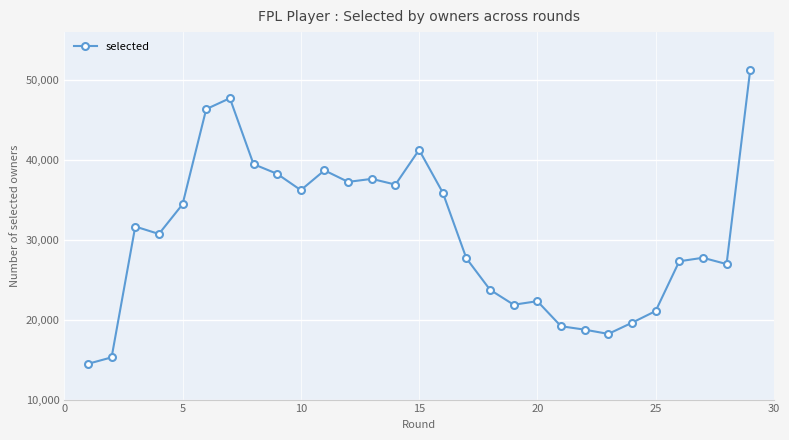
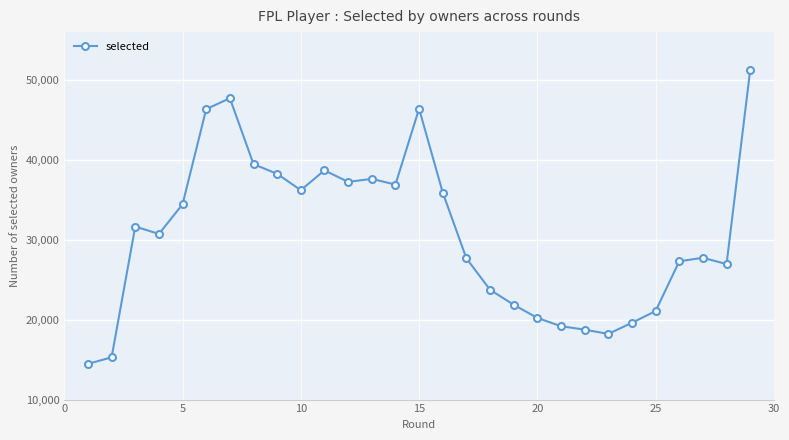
  {
    "5": "34,000",
    "10": "36,000",
-   "15": "41,000",
-   "20": "22,000",
+   "15": "46,000",
+   "20": "20,000",
    "25": "21,000"
  }
